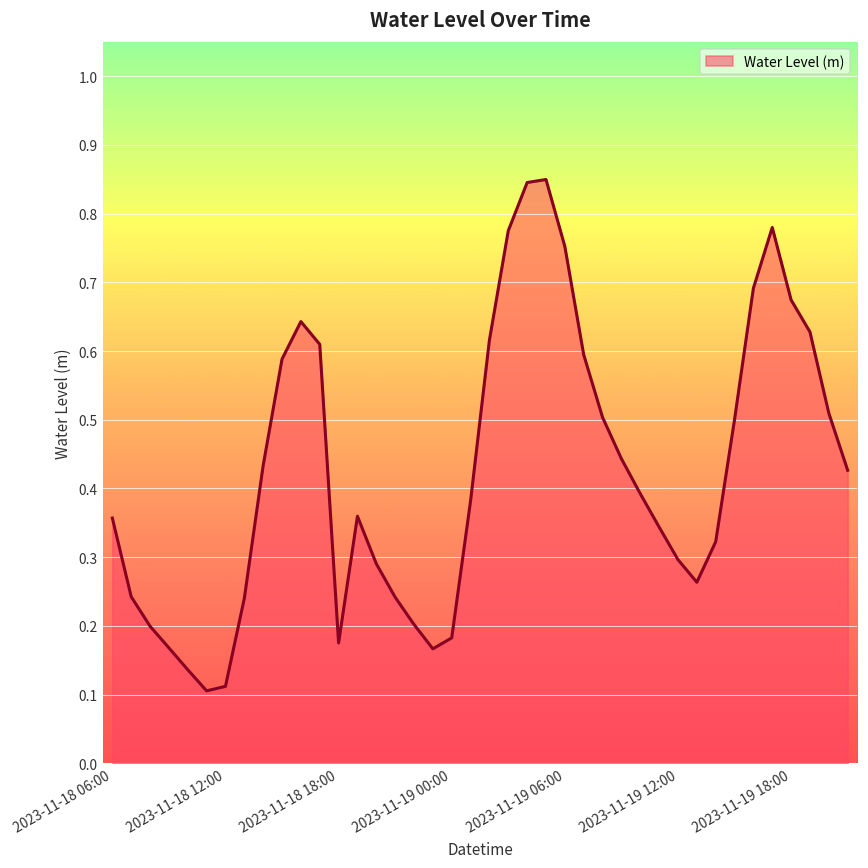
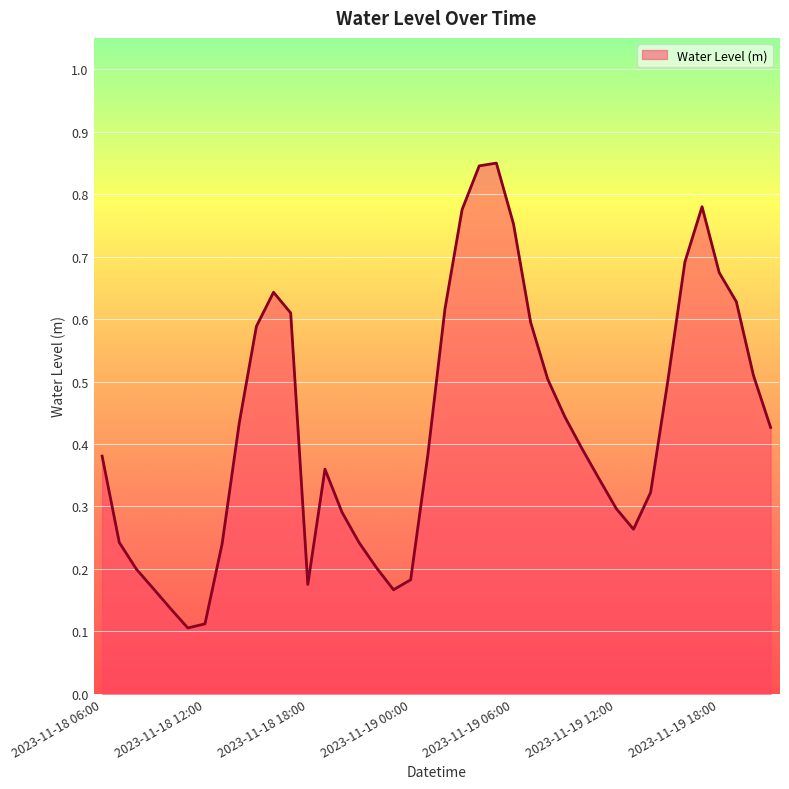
  {
-   "2023-11-18 06:00": 0.36,
+   "2023-11-18 06:00": 0.38,
    "2023-11-18 12:00": 0.11,
    "2023-11-18 18:00": 0.18,
    "2023-11-19 00:00": 0.18,
    "2023-11-19 06:00": 0.75,
    "2023-11-19 12:00": 0.30,
    "2023-11-19 18:00": 0.67
  }
